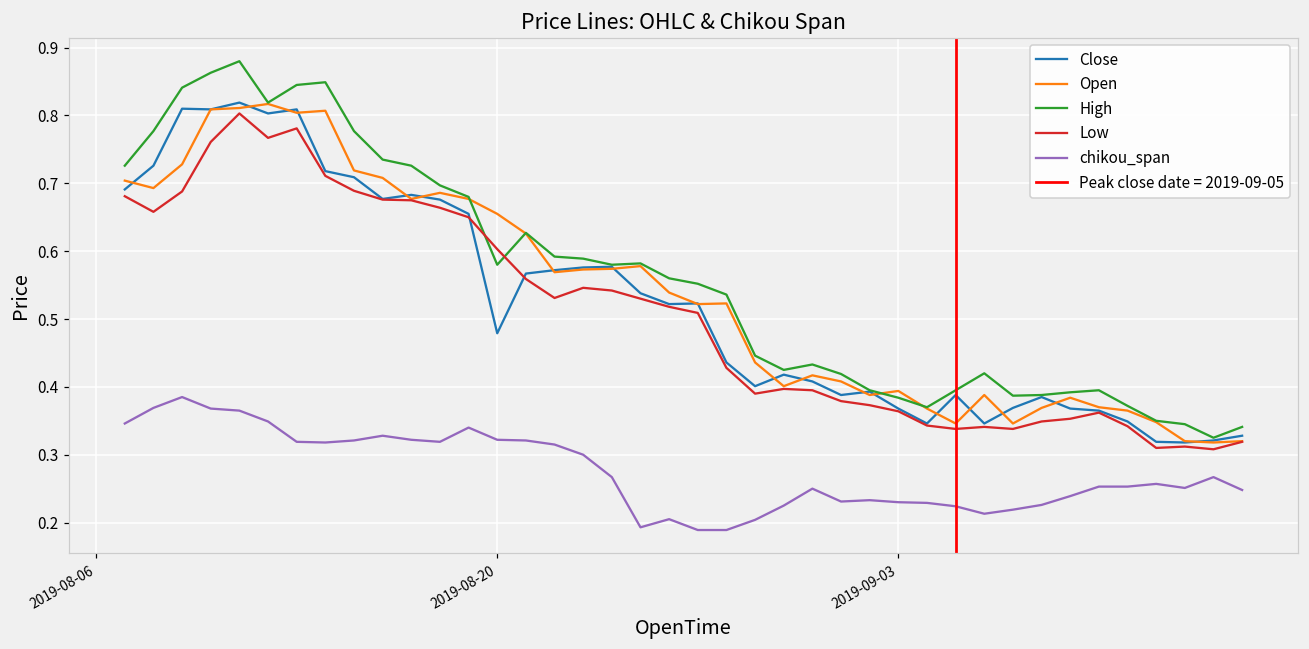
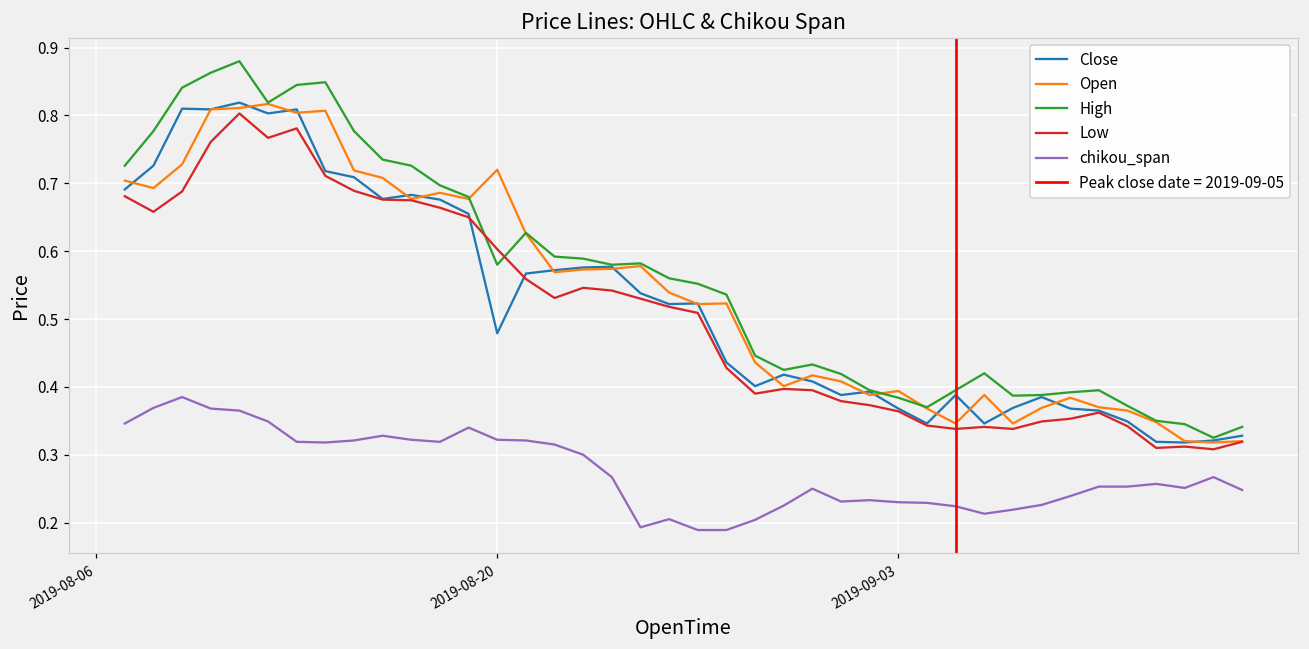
  {
    "Close": {
      "2019-08-20": 0.48
    },
    "Open": {
-     "2019-08-20": 0.66,
+     "2019-08-20": 0.72,
      "2019-09-03": 0.39
    },
    "High": {
      "2019-08-20": 0.58,
      "2019-09-03": 0.38
    },
    "Low": {
      "2019-08-20": 0.60
    },
    "chikou_span": {
      "2019-08-20": 0.32,
      "2019-09-03": 0.23
    }
  }
